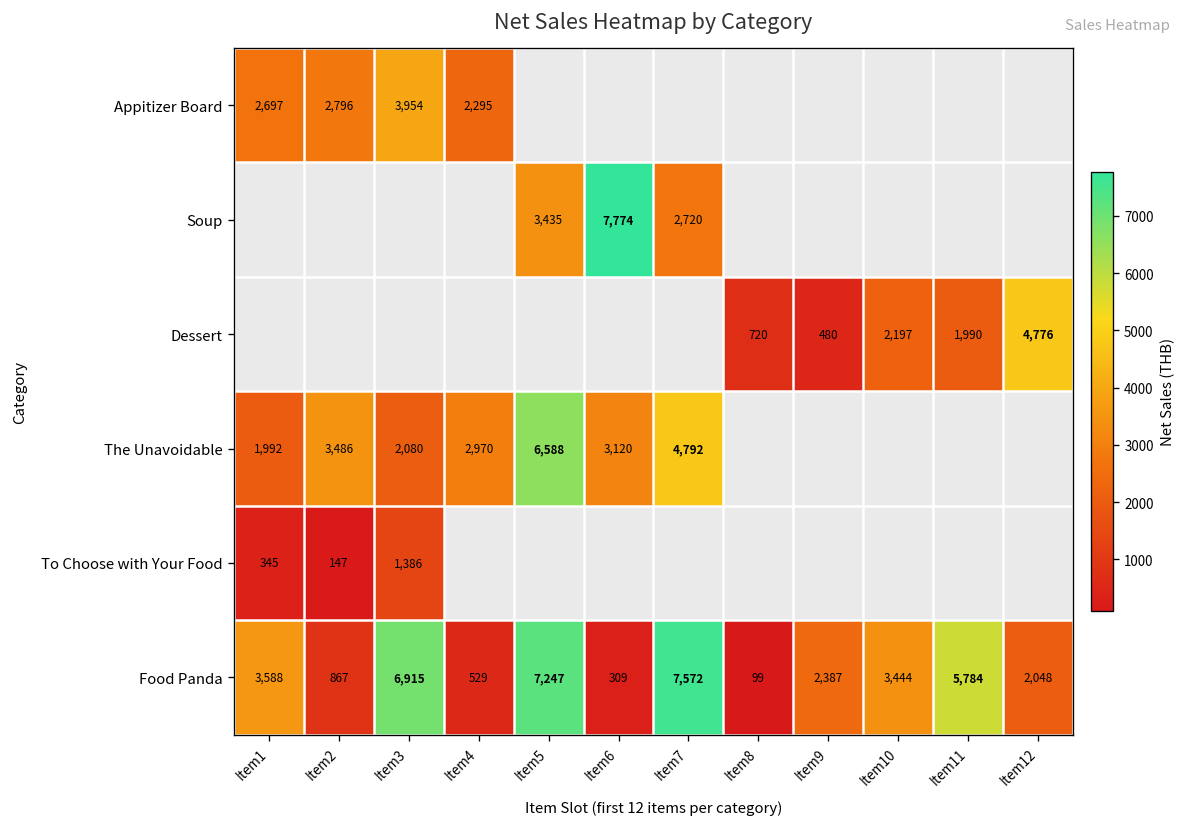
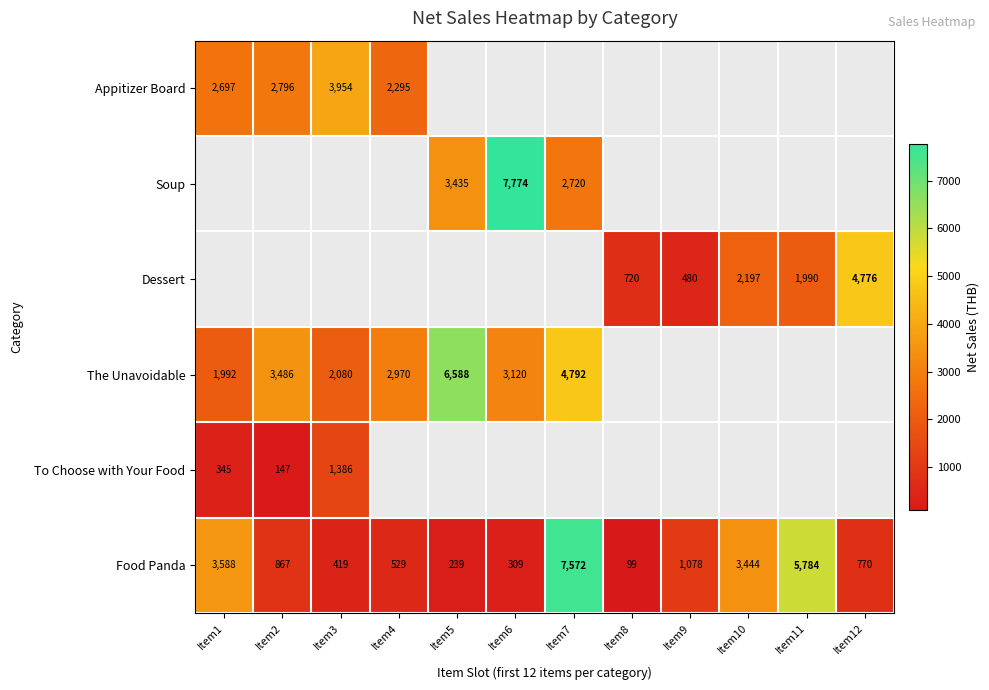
  {
    "Appitizer Board": {
      "Item1": "2,697",
      "Item2": "2,796",
      "Item3": "3,954",
      "Item4": "2,295"
    },
    "Soup": {
      "Item5": "3,435",
      "Item6": "7,774",
      "Item7": "2,720"
    },
    "Dessert": {
      "Item8": "720",
      "Item9": "480",
      "Item10": "2,197",
      "Item11": "1,990",
      "Item12": "4,776"
    },
    "The Unavoidable": {
      "Item1": "1,992",
      "Item2": "3,486",
      "Item3": "2,080",
      "Item4": "2,970",
      "Item5": "6,588",
      "Item6": "3,120",
      "Item7": "4,792"
    },
    "To Choose with Your Food": {
      "Item1": "345",
      "Item2": "147",
      "Item3": "1,386"
    },
    "Food Panda": {
      "Item1": "3,588",
      "Item2": "867",
-     "Item3": "6,915",
+     "Item3": "419",
      "Item4": "529",
-     "Item5": "7,247",
+     "Item5": "239",
      "Item6": "309",
      "Item7": "7,572",
      "Item8": "99",
-     "Item9": "2,387",
+     "Item9": "1,078",
      "Item10": "3,444",
      "Item11": "5,784",
-     "Item12": "2,048"
+     "Item12": "770"
    }
  }
